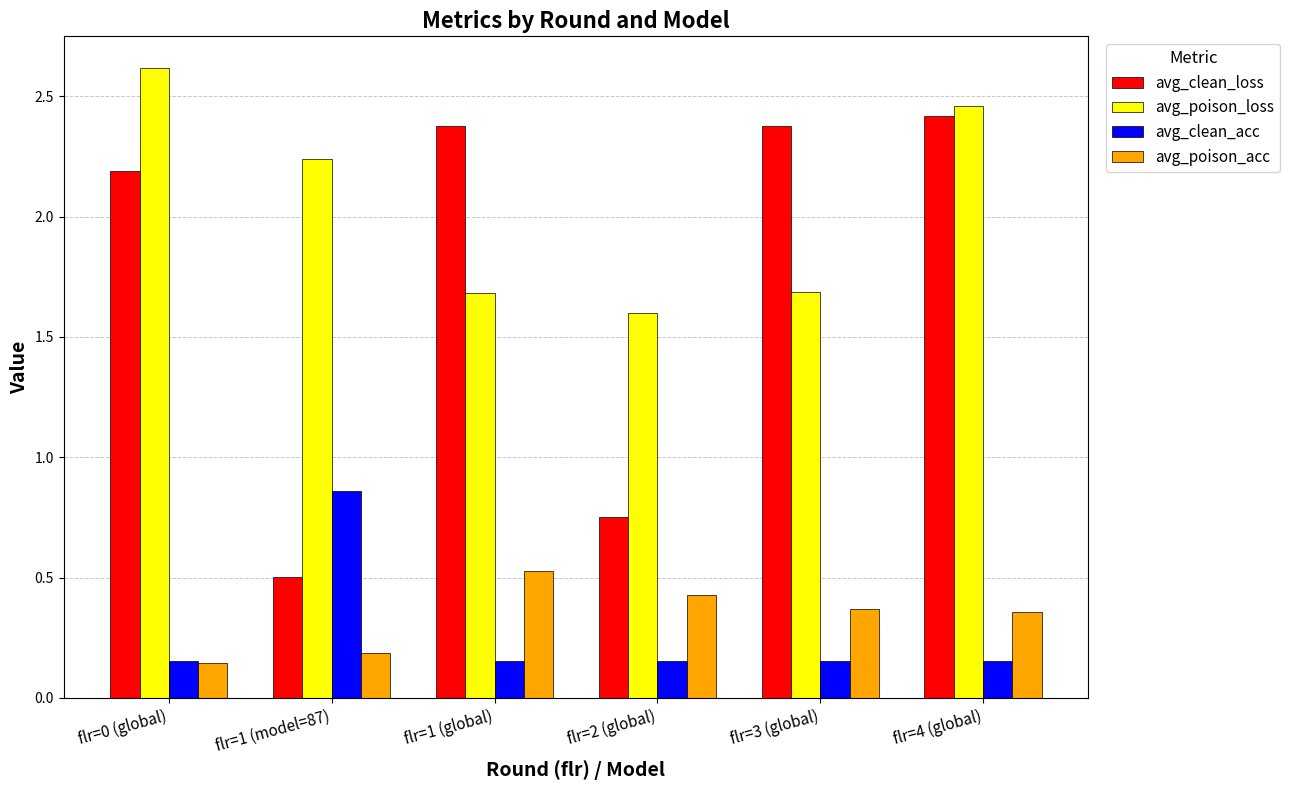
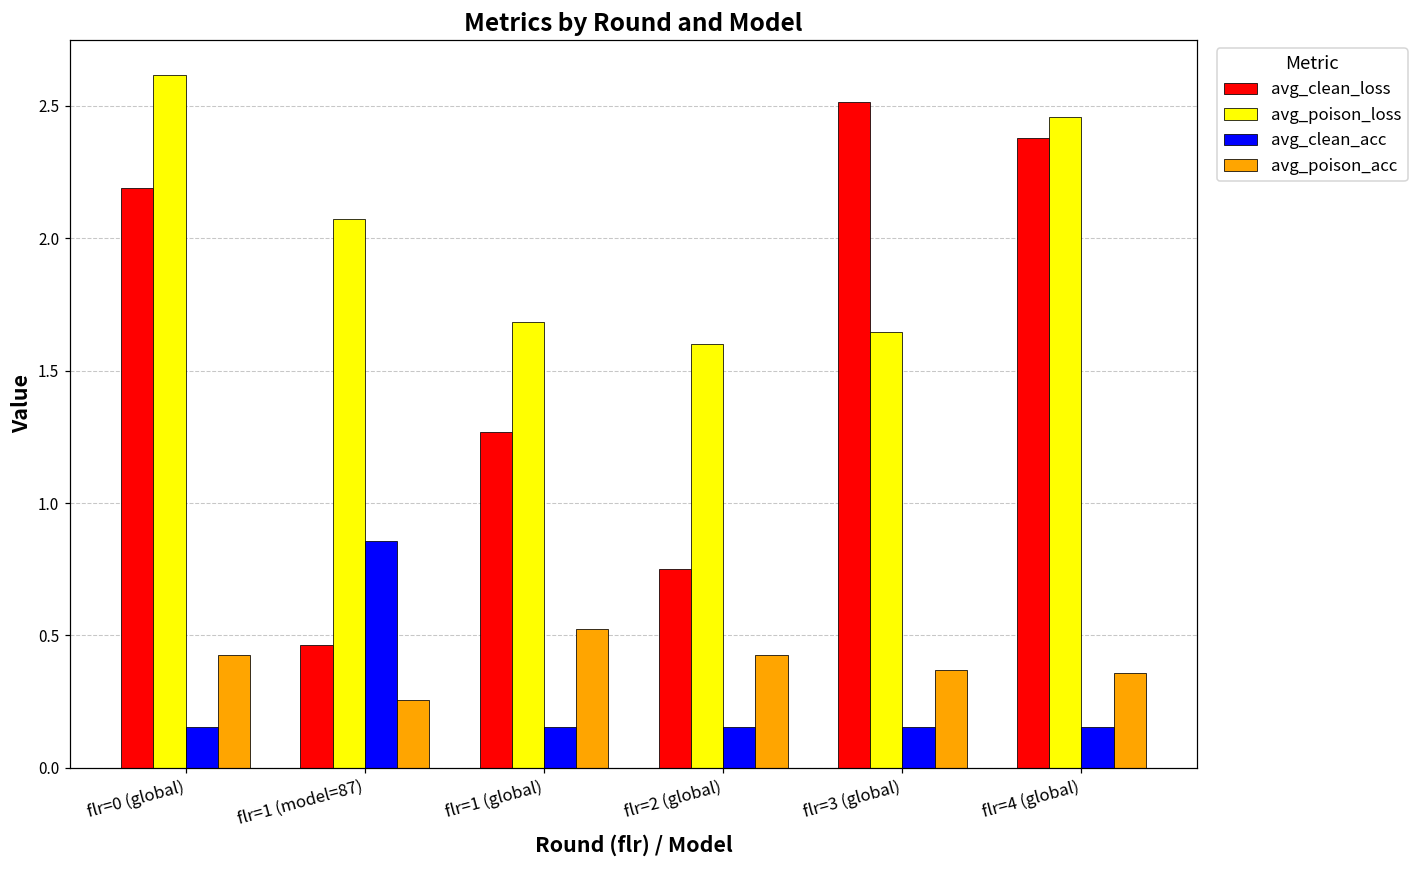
  {
    "avg_clean_loss": {
      "flr=0 (global)": 2.19,
-     "flr=1 (model=87)": 0.50,
-     "flr=1 (global)": 2.38,
+     "flr=1 (model=87)": 0.46,
+     "flr=1 (global)": 1.27,
      "flr=2 (global)": 0.75,
-     "flr=3 (global)": 2.38,
-     "flr=4 (global)": 2.42
+     "flr=3 (global)": 2.52,
+     "flr=4 (global)": 2.38
    },
    "avg_poison_loss": {
      "flr=0 (global)": 2.62,
-     "flr=1 (model=87)": 2.24,
+     "flr=1 (model=87)": 2.07,
      "flr=1 (global)": 1.68,
      "flr=2 (global)": 1.60,
-     "flr=3 (global)": 1.69,
+     "flr=3 (global)": 1.65,
      "flr=4 (global)": 2.46
    },
    "avg_clean_acc": {
      "flr=0 (global)": 0.15,
      "flr=1 (model=87)": 0.86,
      "flr=1 (global)": 0.15,
      "flr=2 (global)": 0.15,
      "flr=3 (global)": 0.15,
      "flr=4 (global)": 0.15
    },
    "avg_poison_acc": {
-     "flr=0 (global)": 0.14,
-     "flr=1 (model=87)": 0.19,
+     "flr=0 (global)": 0.43,
+     "flr=1 (model=87)": 0.26,
      "flr=1 (global)": 0.53,
      "flr=2 (global)": 0.43,
      "flr=3 (global)": 0.37,
      "flr=4 (global)": 0.36
    }
  }
